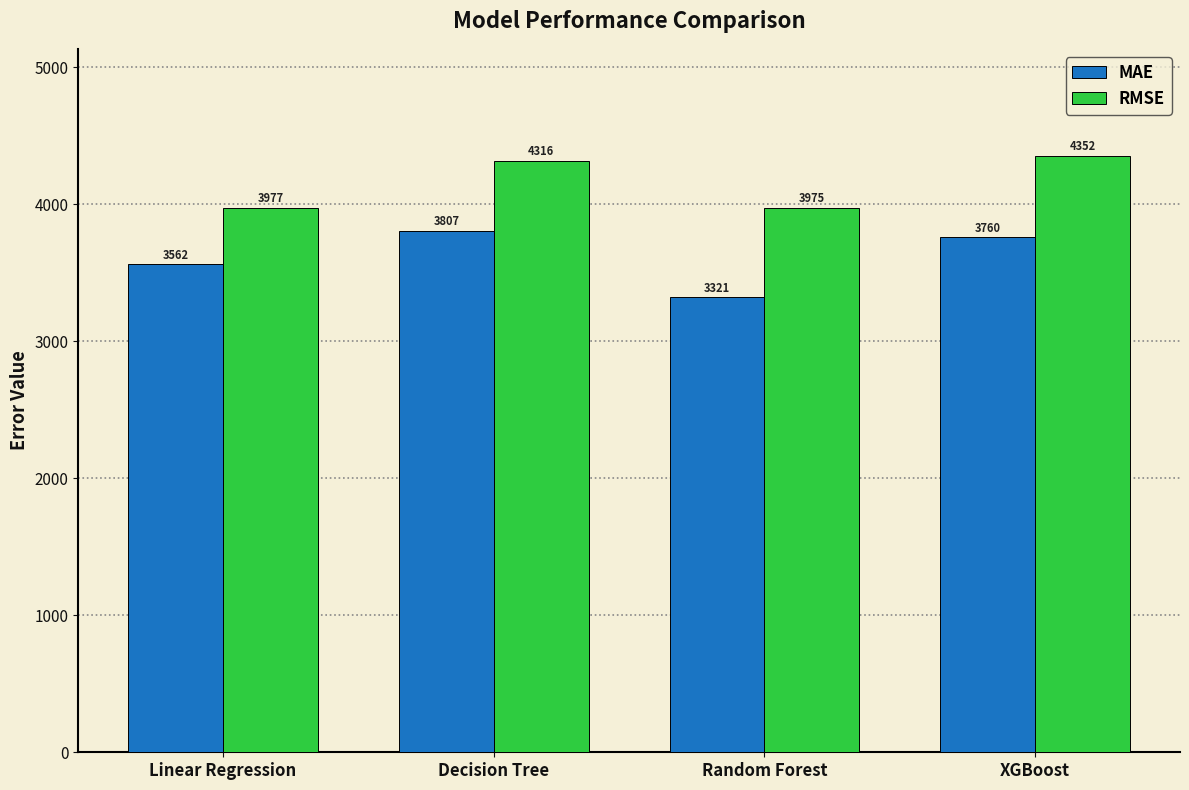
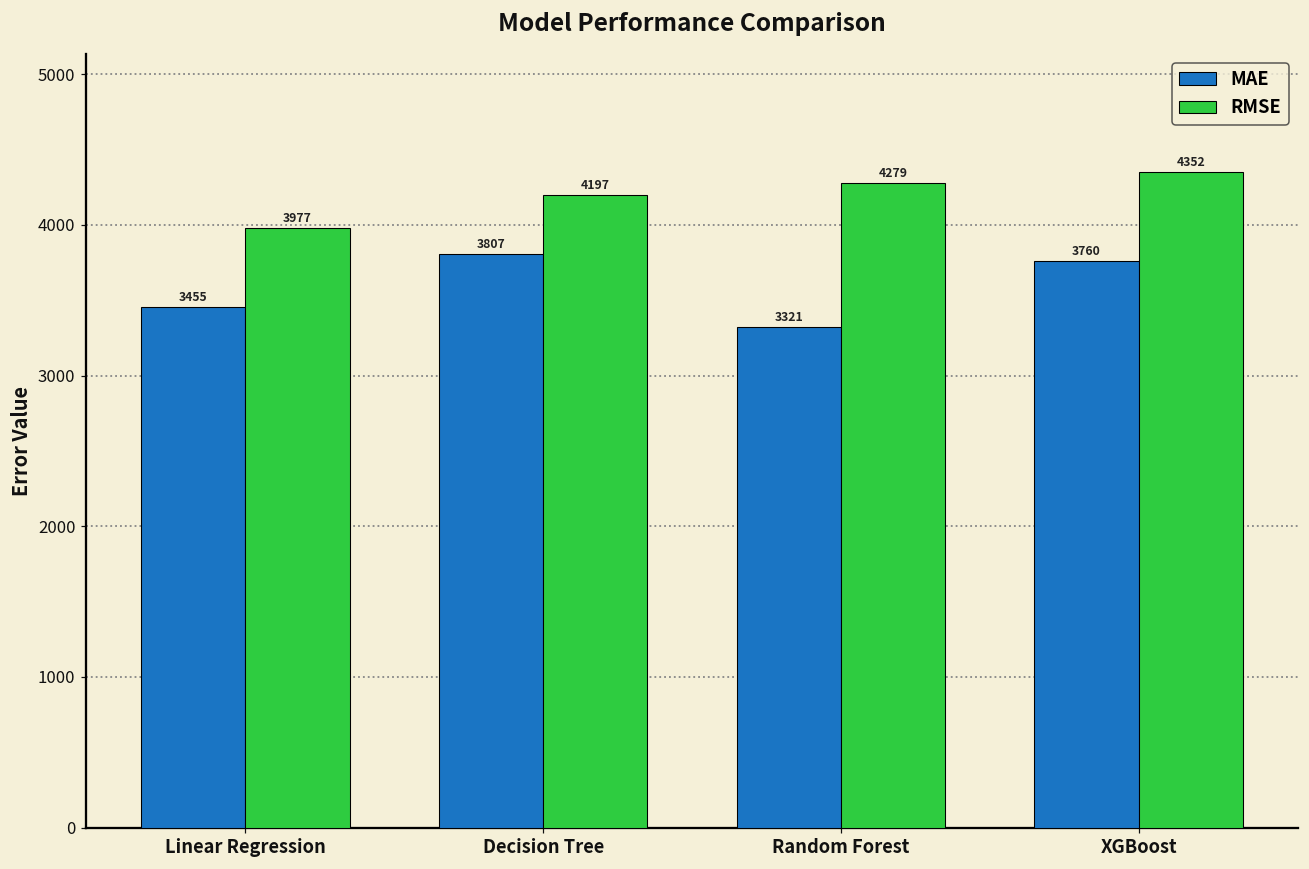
  {
    "MAE": {
-     "Linear Regression": 3562,
+     "Linear Regression": 3455,
      "Decision Tree": 3807,
      "Random Forest": 3321,
      "XGBoost": 3760
    },
    "RMSE": {
      "Linear Regression": 3977,
-     "Decision Tree": 4316,
-     "Random Forest": 3975,
+     "Decision Tree": 4197,
+     "Random Forest": 4279,
      "XGBoost": 4352
    }
  }
